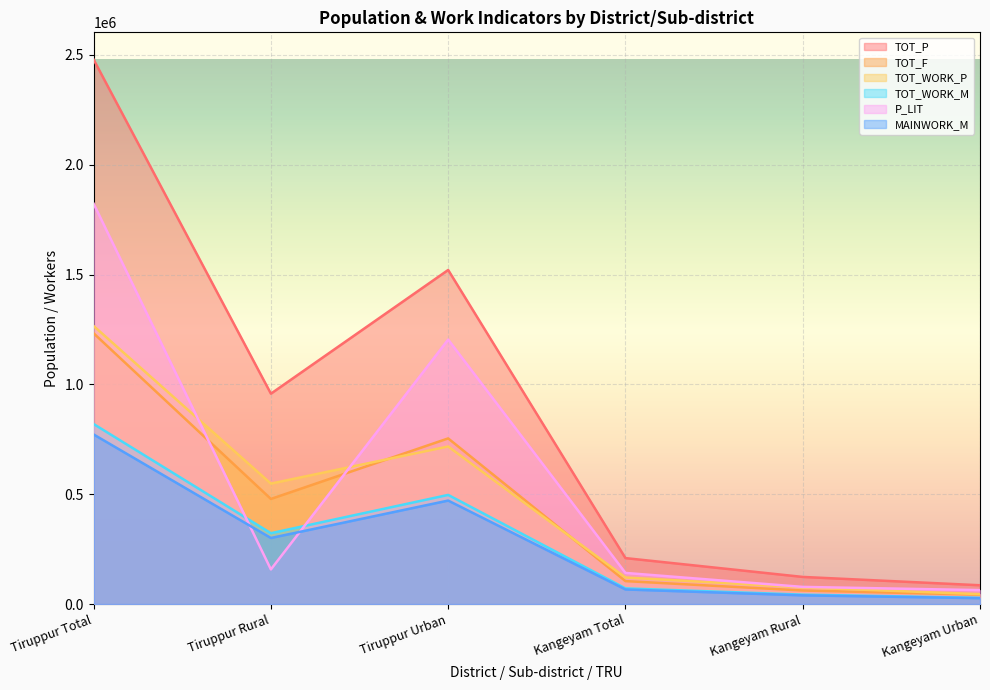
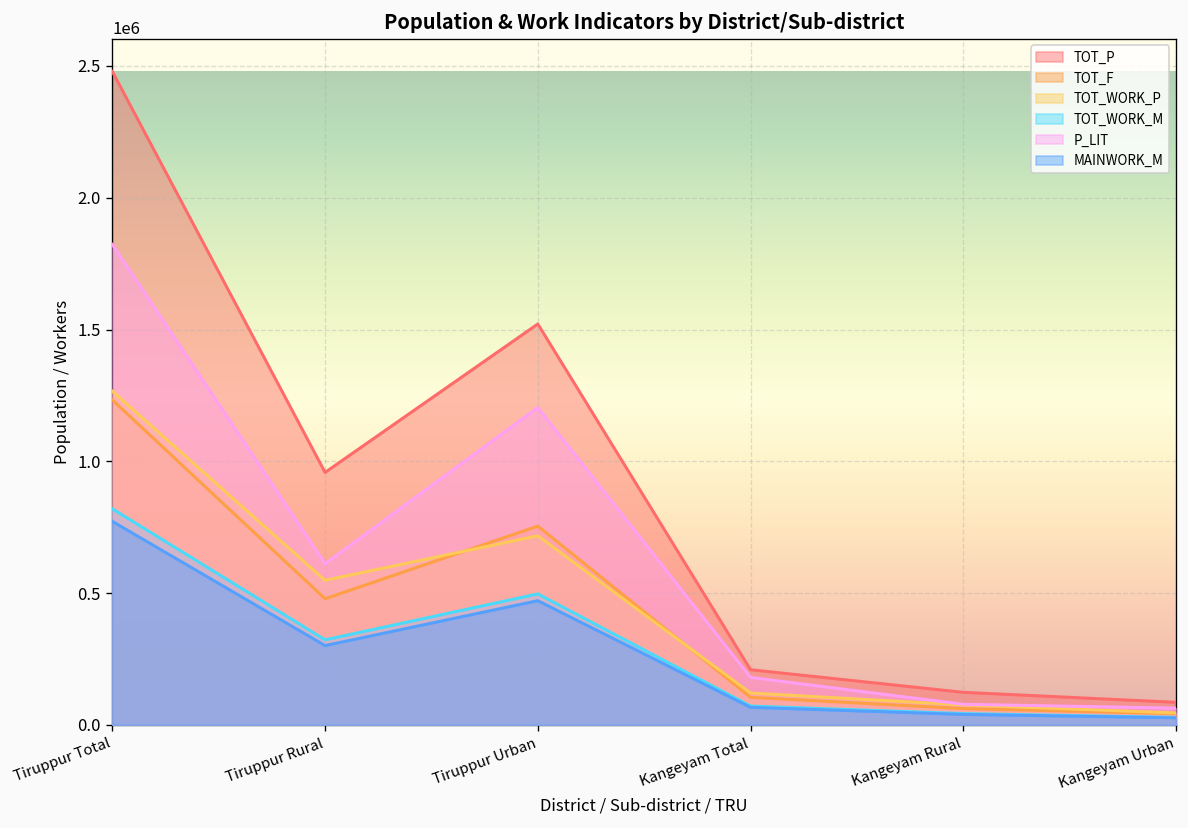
  {
    "P_LIT": {
      "Tiruppur Total": 1820000,
-     "Tiruppur Rural": 160000,
+     "Tiruppur Rural": 610000,
      "Tiruppur Urban": 1200000,
-     "Kangeyam Total": 140000,
+     "Kangeyam Total": 180000,
      "Kangeyam Urban": 60000
    }
  }
